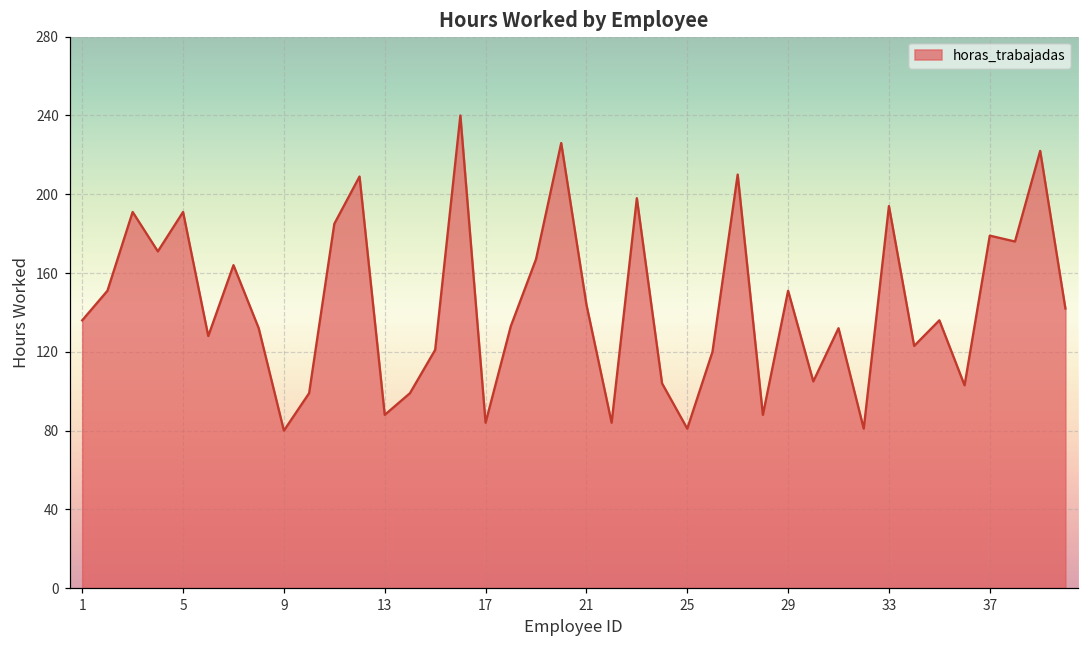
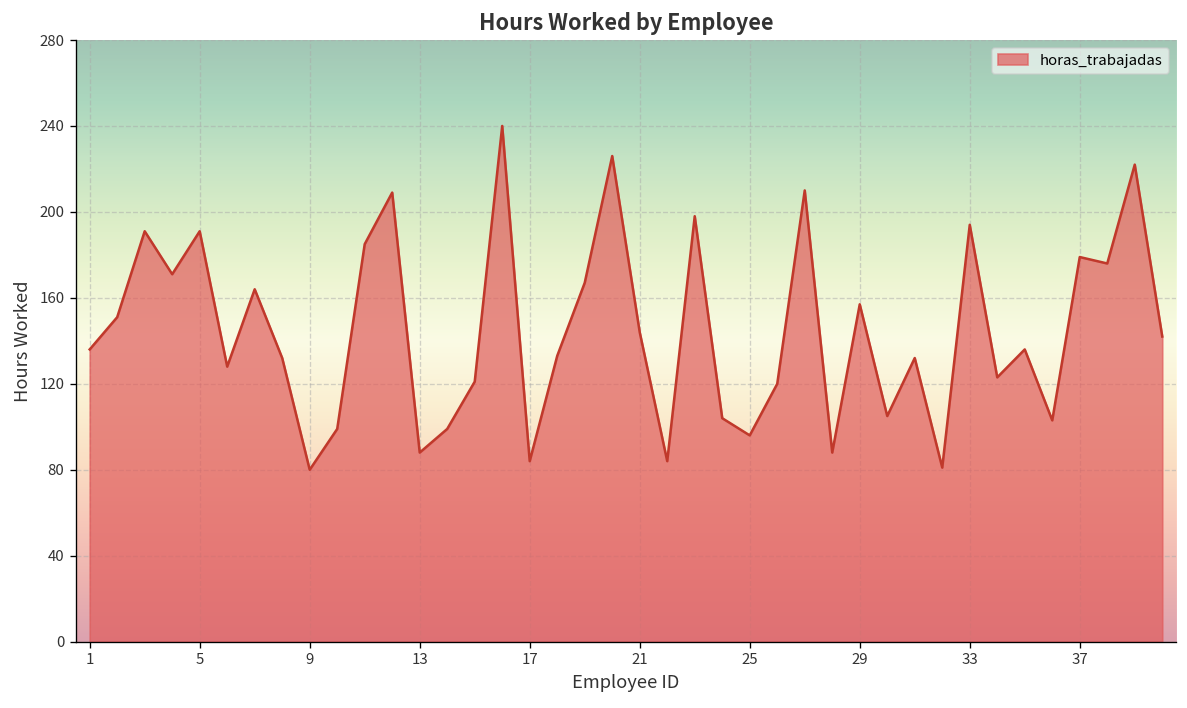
  {
    "1": 136,
    "5": 191,
    "9": 80,
    "13": 88,
    "17": 84,
    "21": 144,
-   "25": 81,
-   "29": 151,
+   "25": 96,
+   "29": 157,
    "33": 194,
    "37": 179
  }
